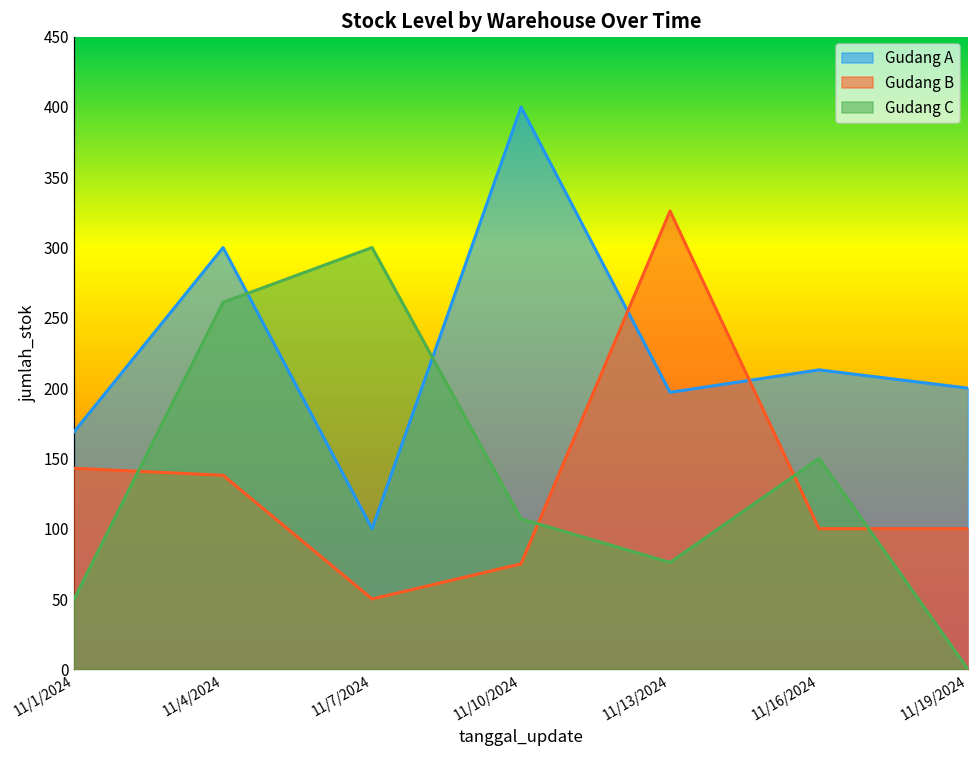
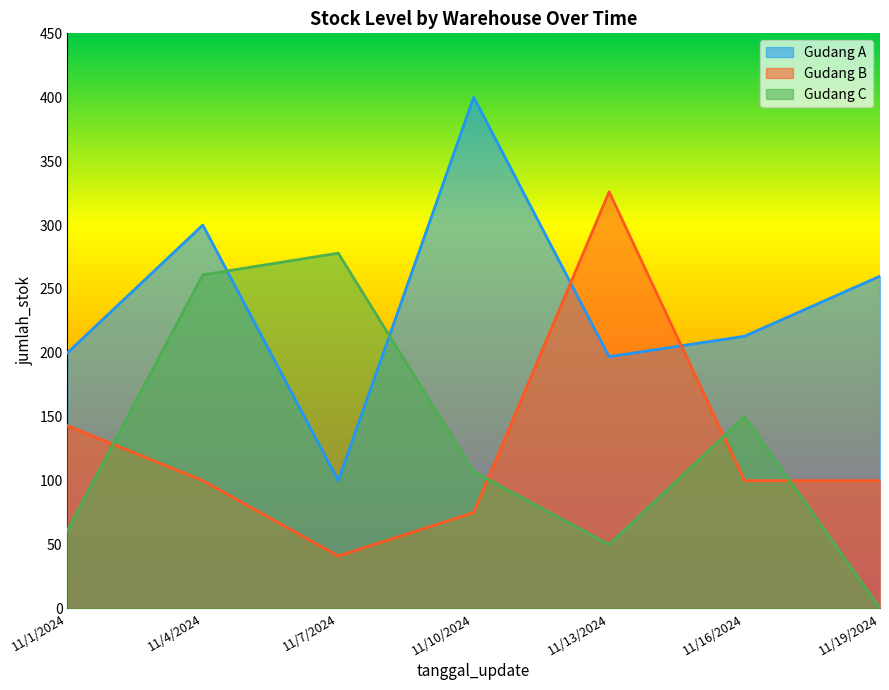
  {
    "Gudang A": {
-     "11/1/2024": 169,
+     "11/1/2024": 200,
      "11/4/2024": 300,
      "11/7/2024": 100,
      "11/10/2024": 400,
      "11/13/2024": 197,
      "11/16/2024": 213,
-     "11/19/2024": 200
+     "11/19/2024": 260
    },
    "Gudang B": {
      "11/1/2024": 143,
-     "11/4/2024": 138,
-     "11/7/2024": 50,
+     "11/4/2024": 100,
+     "11/7/2024": 41,
      "11/10/2024": 75,
      "11/13/2024": 326,
      "11/16/2024": 100,
      "11/19/2024": 100
    },
    "Gudang C": {
-     "11/1/2024": 50,
+     "11/1/2024": 61,
      "11/4/2024": 261,
-     "11/7/2024": 300,
+     "11/7/2024": 278,
      "11/10/2024": 107,
-     "11/13/2024": 76,
+     "11/13/2024": 50,
      "11/16/2024": 150,
      "11/19/2024": 0
    }
  }
